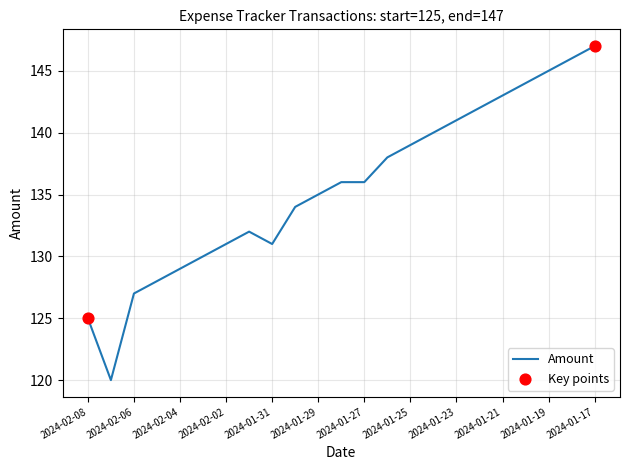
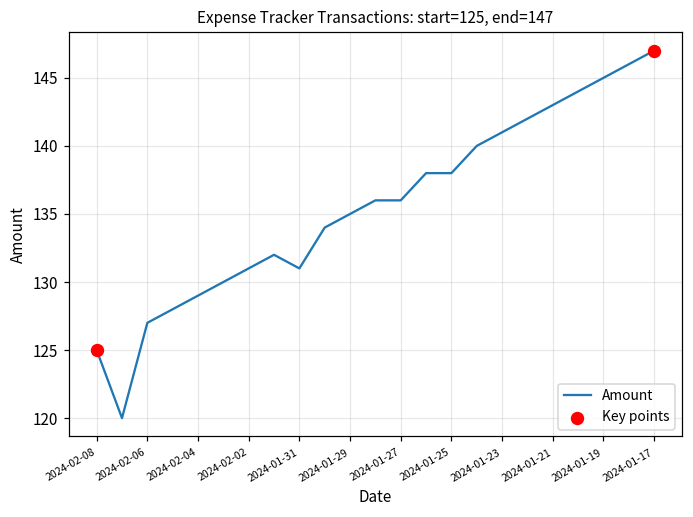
  {
    "Amount": {
      "2024-02-06": 127,
      "2024-02-04": 129,
      "2024-02-02": 131,
      "2024-01-31": 131,
      "2024-01-29": 135,
      "2024-01-27": 136,
-     "2024-01-25": 139,
+     "2024-01-25": 138,
      "2024-01-23": 141,
      "2024-01-21": 143,
      "2024-01-19": 145
    }
  }
